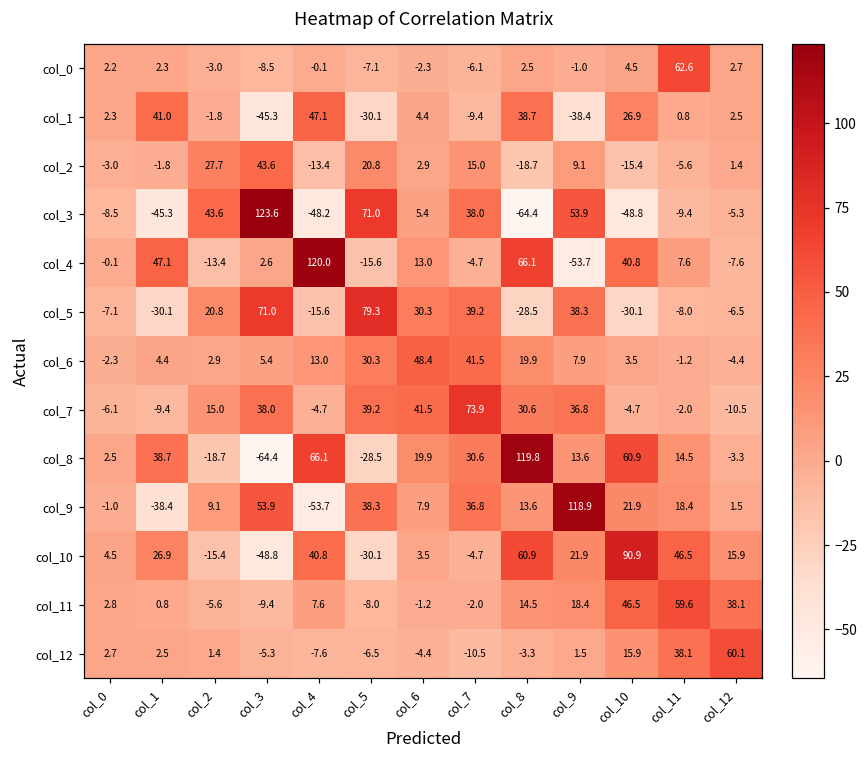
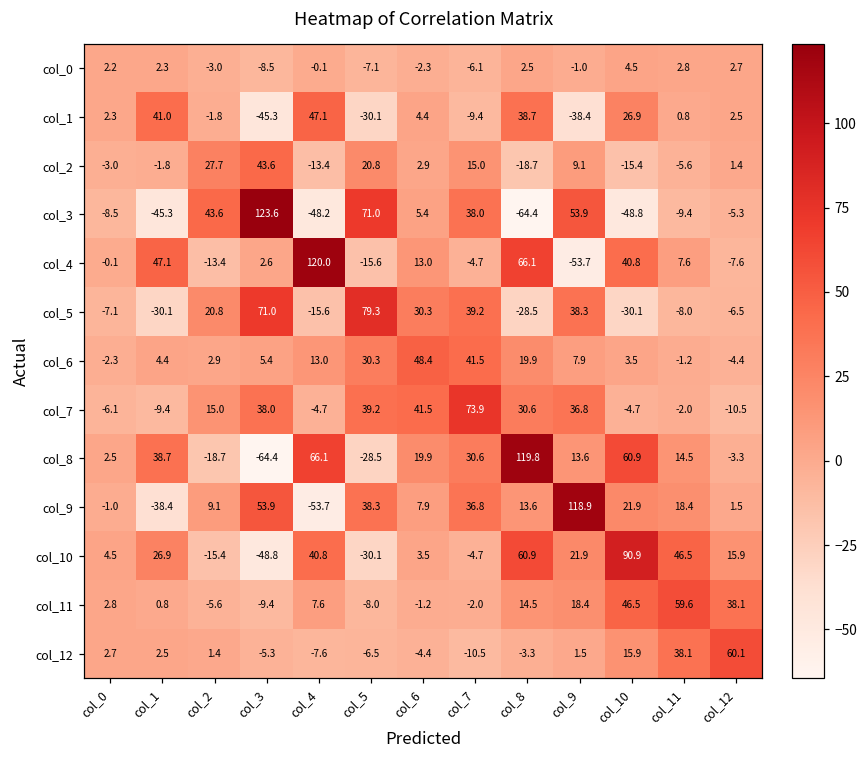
  {
    "col_0": {
      "col_0": 2.2,
      "col_1": 2.3,
      "col_2": -3.0,
      "col_3": -8.5,
      "col_4": -0.1,
      "col_5": -7.1,
      "col_6": -2.3,
      "col_7": -6.1,
      "col_8": 2.5,
      "col_9": -1.0,
      "col_10": 4.5,
-     "col_11": 62.6,
+     "col_11": 2.8,
      "col_12": 2.7
    },
    "col_1": {
      "col_0": 2.3,
      "col_1": 41.0,
      "col_2": -1.8,
      "col_3": -45.3,
      "col_4": 47.1,
      "col_5": -30.1,
      "col_6": 4.4,
      "col_7": -9.4,
      "col_8": 38.7,
      "col_9": -38.4,
      "col_10": 26.9,
      "col_11": 0.8,
      "col_12": 2.5
    },
    "col_2": {
      "col_0": -3.0,
      "col_1": -1.8,
      "col_2": 27.7,
      "col_3": 43.6,
      "col_4": -13.4,
      "col_5": 20.8,
      "col_6": 2.9,
      "col_7": 15.0,
      "col_8": -18.7,
      "col_9": 9.1,
      "col_10": -15.4,
      "col_11": -5.6,
      "col_12": 1.4
    },
    "col_3": {
      "col_0": -8.5,
      "col_1": -45.3,
      "col_2": 43.6,
      "col_3": 123.6,
      "col_4": -48.2,
      "col_5": 71.0,
      "col_6": 5.4,
      "col_7": 38.0,
      "col_8": -64.4,
      "col_9": 53.9,
      "col_10": -48.8,
      "col_11": -9.4,
      "col_12": -5.3
    },
    "col_4": {
      "col_0": -0.1,
      "col_1": 47.1,
      "col_2": -13.4,
      "col_3": 2.6,
      "col_4": 120.0,
      "col_5": -15.6,
      "col_6": 13.0,
      "col_7": -4.7,
      "col_8": 66.1,
      "col_9": -53.7,
      "col_10": 40.8,
      "col_11": 7.6,
      "col_12": -7.6
    },
    "col_5": {
      "col_0": -7.1,
      "col_1": -30.1,
      "col_2": 20.8,
      "col_3": 71.0,
      "col_4": -15.6,
      "col_5": 79.3,
      "col_6": 30.3,
      "col_7": 39.2,
      "col_8": -28.5,
      "col_9": 38.3,
      "col_10": -30.1,
      "col_11": -8.0,
      "col_12": -6.5
    },
    "col_6": {
      "col_0": -2.3,
      "col_1": 4.4,
      "col_2": 2.9,
      "col_3": 5.4,
      "col_4": 13.0,
      "col_5": 30.3,
      "col_6": 48.4,
      "col_7": 41.5,
      "col_8": 19.9,
      "col_9": 7.9,
      "col_10": 3.5,
      "col_11": -1.2,
      "col_12": -4.4
    },
    "col_7": {
      "col_0": -6.1,
      "col_1": -9.4,
      "col_2": 15.0,
      "col_3": 38.0,
      "col_4": -4.7,
      "col_5": 39.2,
      "col_6": 41.5,
      "col_7": 73.9,
      "col_8": 30.6,
      "col_9": 36.8,
      "col_10": -4.7,
      "col_11": -2.0,
      "col_12": -10.5
    },
    "col_8": {
      "col_0": 2.5,
      "col_1": 38.7,
      "col_2": -18.7,
      "col_3": -64.4,
      "col_4": 66.1,
      "col_5": -28.5,
      "col_6": 19.9,
      "col_7": 30.6,
      "col_8": 119.8,
      "col_9": 13.6,
      "col_10": 60.9,
      "col_11": 14.5,
      "col_12": -3.3
    },
    "col_9": {
      "col_0": -1.0,
      "col_1": -38.4,
      "col_2": 9.1,
      "col_3": 53.9,
      "col_4": -53.7,
      "col_5": 38.3,
      "col_6": 7.9,
      "col_7": 36.8,
      "col_8": 13.6,
      "col_9": 118.9,
      "col_10": 21.9,
      "col_11": 18.4,
      "col_12": 1.5
    },
    "col_10": {
      "col_0": 4.5,
      "col_1": 26.9,
      "col_2": -15.4,
      "col_3": -48.8,
      "col_4": 40.8,
      "col_5": -30.1,
      "col_6": 3.5,
      "col_7": -4.7,
      "col_8": 60.9,
      "col_9": 21.9,
      "col_10": 90.9,
      "col_11": 46.5,
      "col_12": 15.9
    },
    "col_11": {
      "col_0": 2.8,
      "col_1": 0.8,
      "col_2": -5.6,
      "col_3": -9.4,
      "col_4": 7.6,
      "col_5": -8.0,
      "col_6": -1.2,
      "col_7": -2.0,
      "col_8": 14.5,
      "col_9": 18.4,
      "col_10": 46.5,
      "col_11": 59.6,
      "col_12": 38.1
    },
    "col_12": {
      "col_0": 2.7,
      "col_1": 2.5,
      "col_2": 1.4,
      "col_3": -5.3,
      "col_4": -7.6,
      "col_5": -6.5,
      "col_6": -4.4,
      "col_7": -10.5,
      "col_8": -3.3,
      "col_9": 1.5,
      "col_10": 15.9,
      "col_11": 38.1,
      "col_12": 60.1
    }
  }
